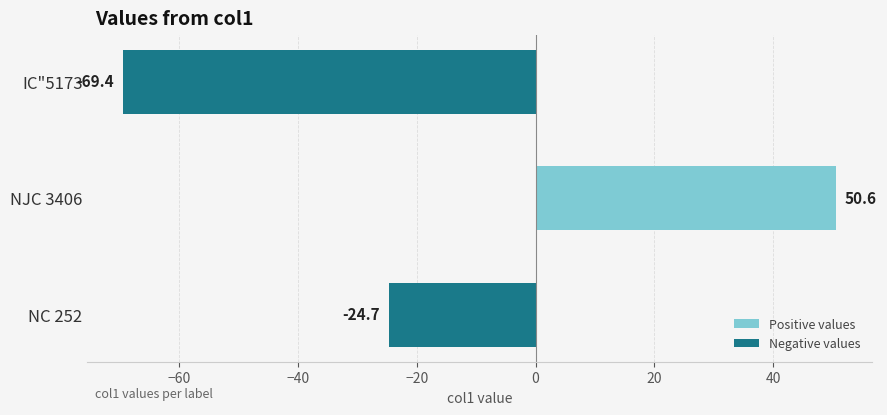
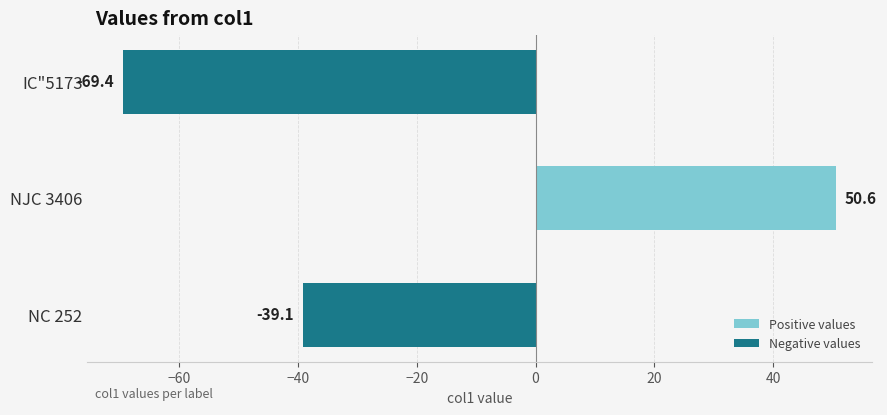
  {
    "IC\"5173": -69.4,
    "NJC 3406": 50.6,
-   "NC 252": -24.7
+   "NC 252": -39.1
  }
